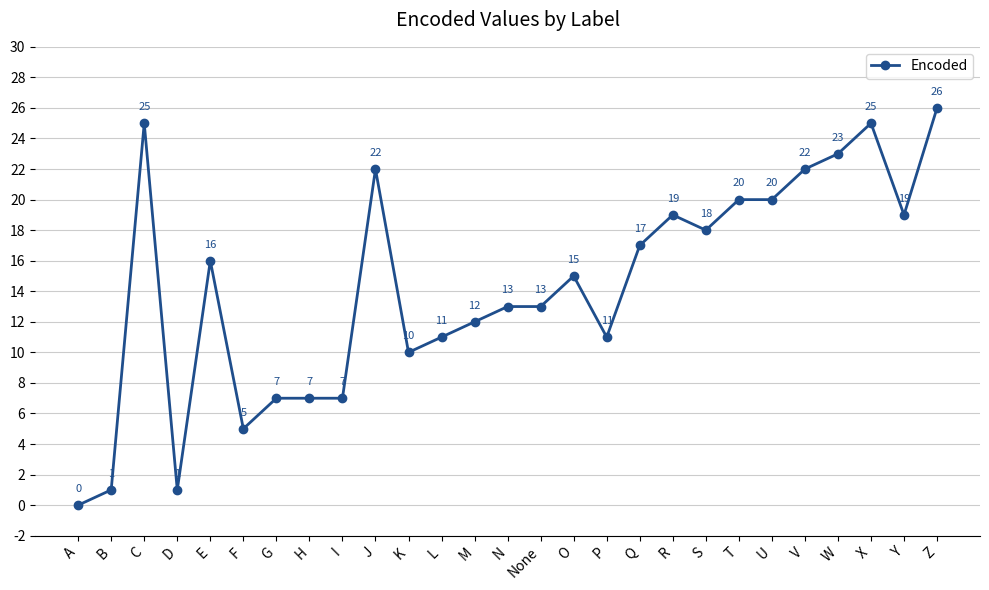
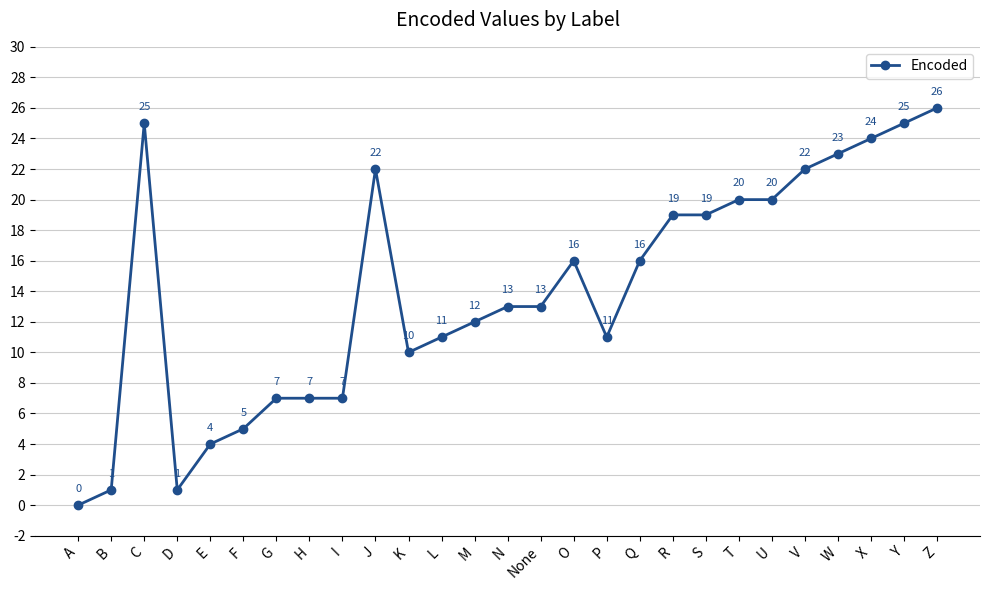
  {
    "A": 0,
    "B": 1,
    "C": 25,
-   "E": 16,
+   "E": 4,
    "F": 5,
    "G": 7,
    "H": 7,
    "I": 7,
    "J": 22,
    "K": 10,
    "L": 11,
    "M": 12,
    "N": 13,
    "None": 13,
-   "O": 15,
+   "O": 16,
    "P": 11,
-   "Q": 17,
+   "Q": 16,
    "R": 19,
-   "S": 18,
+   "S": 19,
    "T": 20,
    "U": 20,
    "V": 22,
    "W": 23,
-   "X": 25,
-   "Y": 19,
+   "X": 24,
+   "Y": 25,
    "Z": 26
  }
